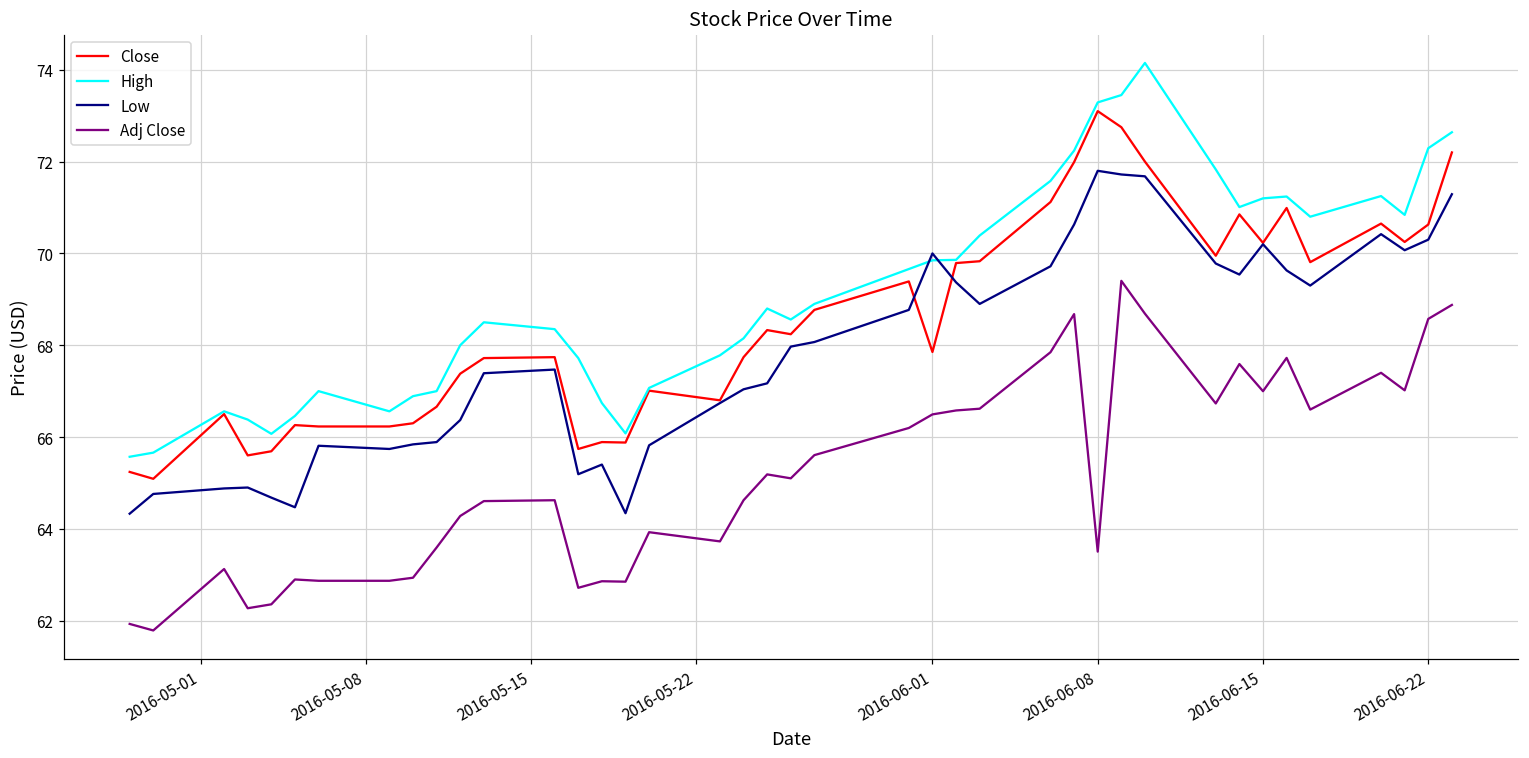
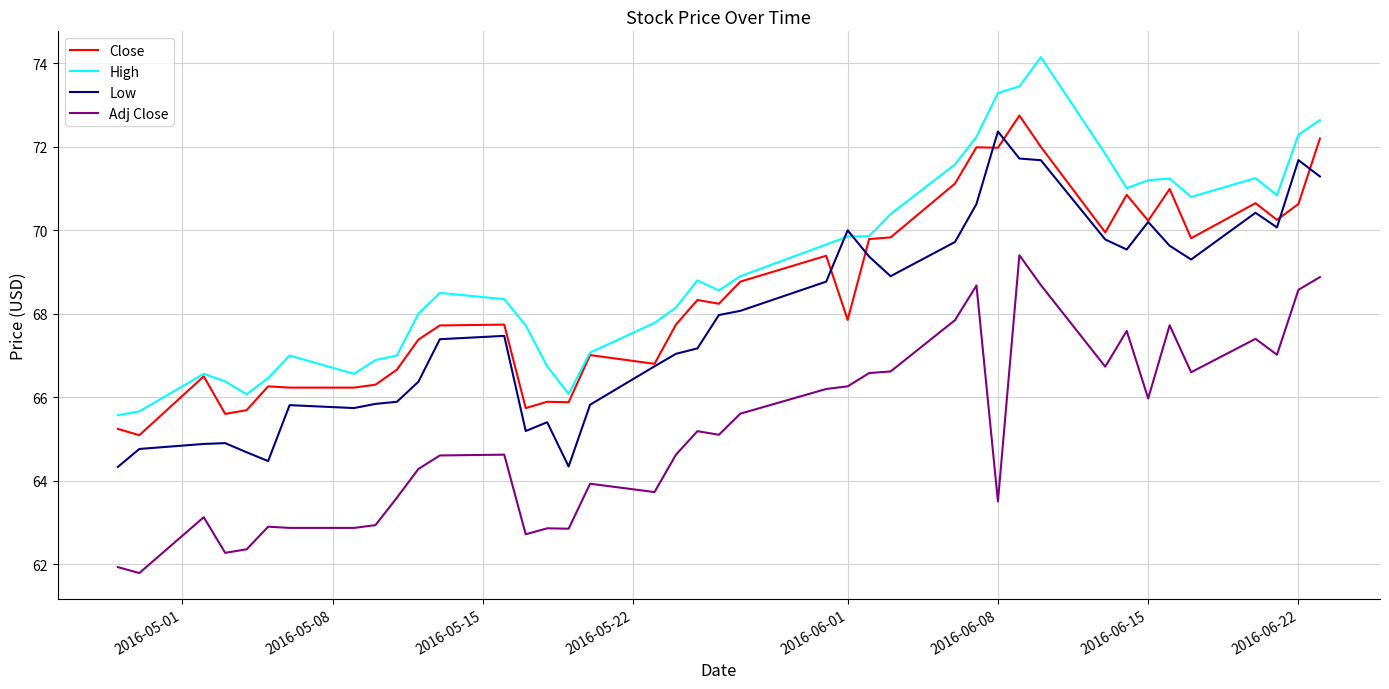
  {
    "Close": {
      "2016-06-01": 67.9,
-     "2016-06-08": 73.1,
+     "2016-06-08": 72.0,
      "2016-06-22": 70.6
    },
    "High": {
      "2016-06-01": 69.8,
      "2016-06-08": 73.3,
      "2016-06-15": 71.2,
      "2016-06-22": 72.3
    },
    "Low": {
      "2016-06-01": 70.0,
-     "2016-06-08": 71.8,
-     "2016-06-22": 70.3
+     "2016-06-08": 72.4,
+     "2016-06-22": 71.7
    },
    "Adj Close": {
-     "2016-06-01": 66.5,
+     "2016-06-01": 66.3,
      "2016-06-08": 63.5,
-     "2016-06-15": 67.0,
+     "2016-06-15": 66.0,
      "2016-06-22": 68.6
    }
  }
